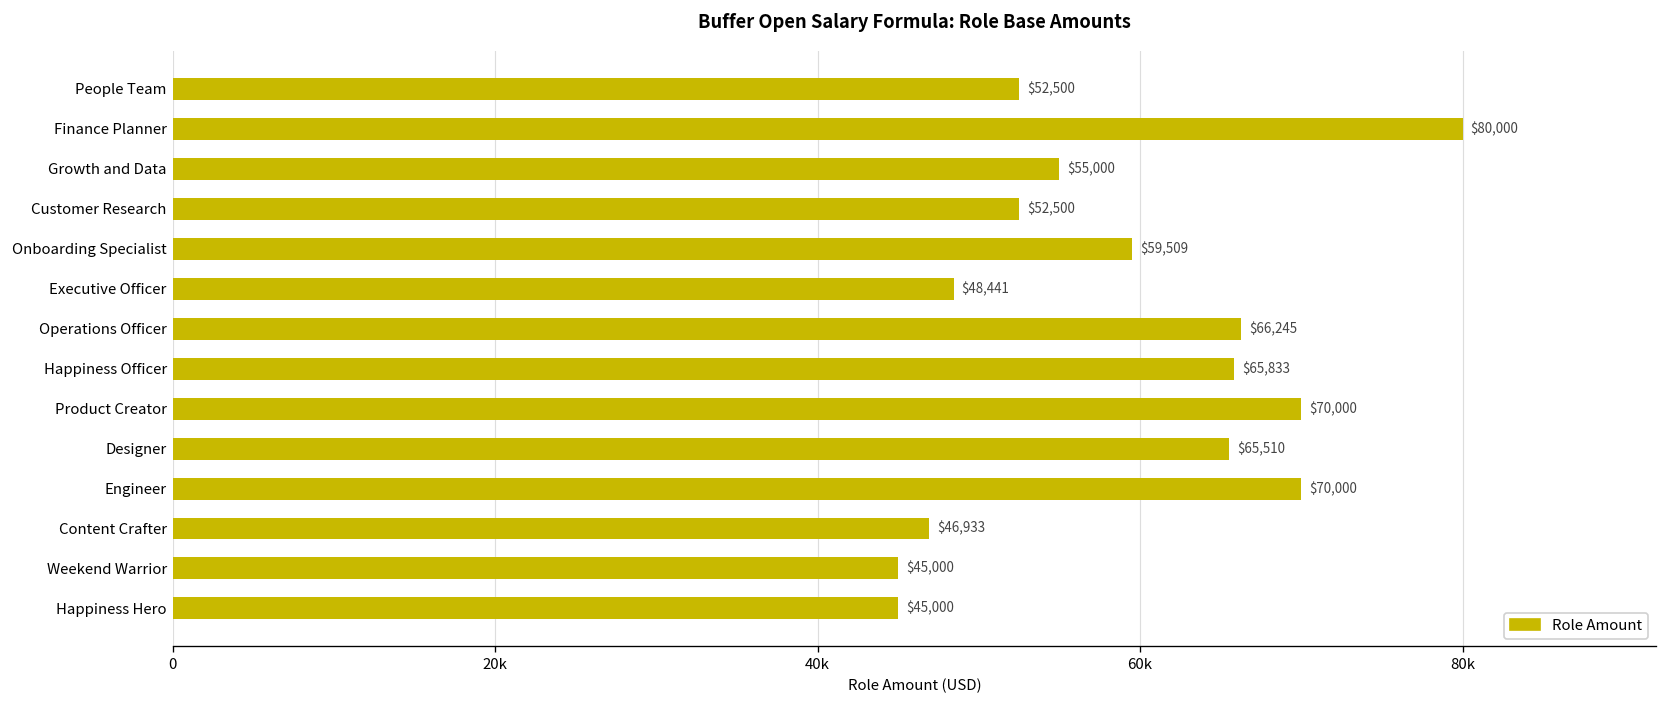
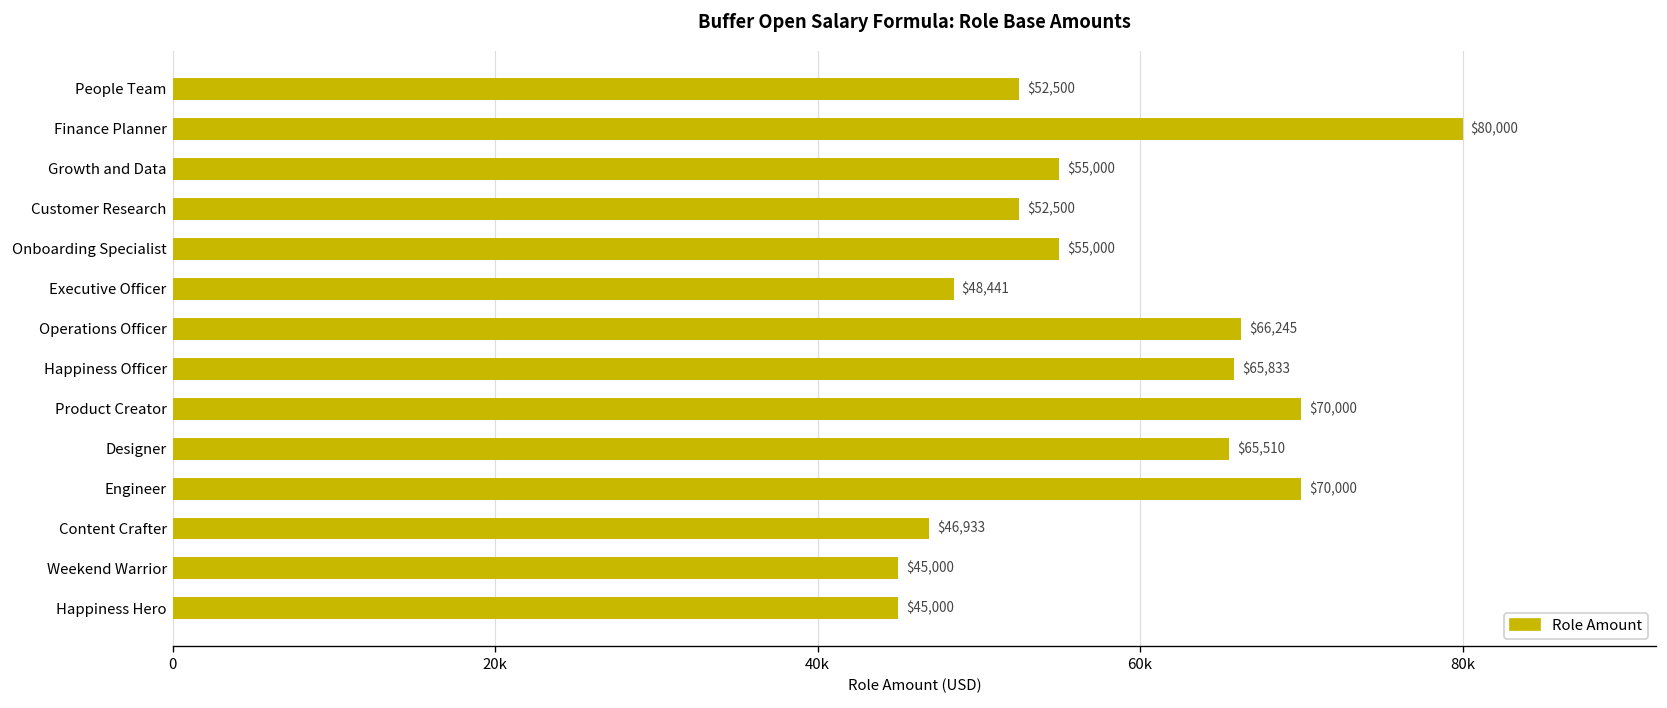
  {
    "People Team": "$52,500",
    "Finance Planner": "$80,000",
    "Growth and Data": "$55,000",
    "Customer Research": "$52,500",
-   "Onboarding Specialist": "$59,509",
+   "Onboarding Specialist": "$55,000",
    "Executive Officer": "$48,441",
    "Operations Officer": "$66,245",
    "Happiness Officer": "$65,833",
    "Product Creator": "$70,000",
    "Designer": "$65,510",
    "Engineer": "$70,000",
    "Content Crafter": "$46,933",
    "Weekend Warrior": "$45,000",
    "Happiness Hero": "$45,000"
  }
